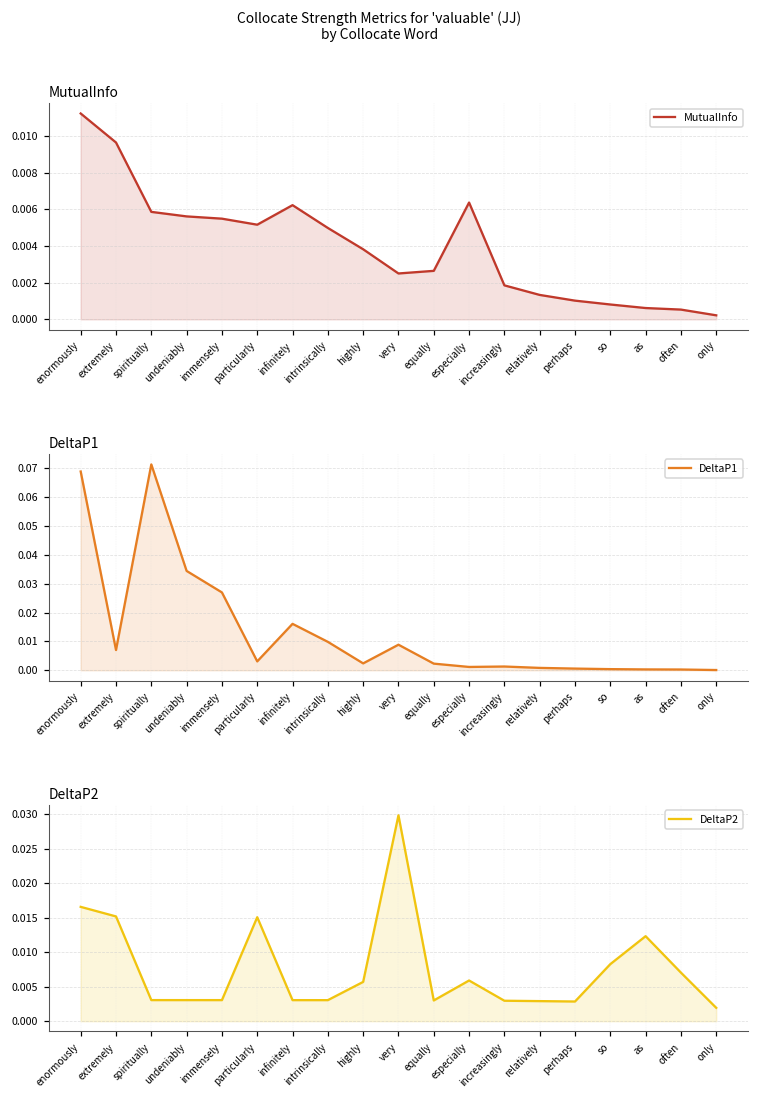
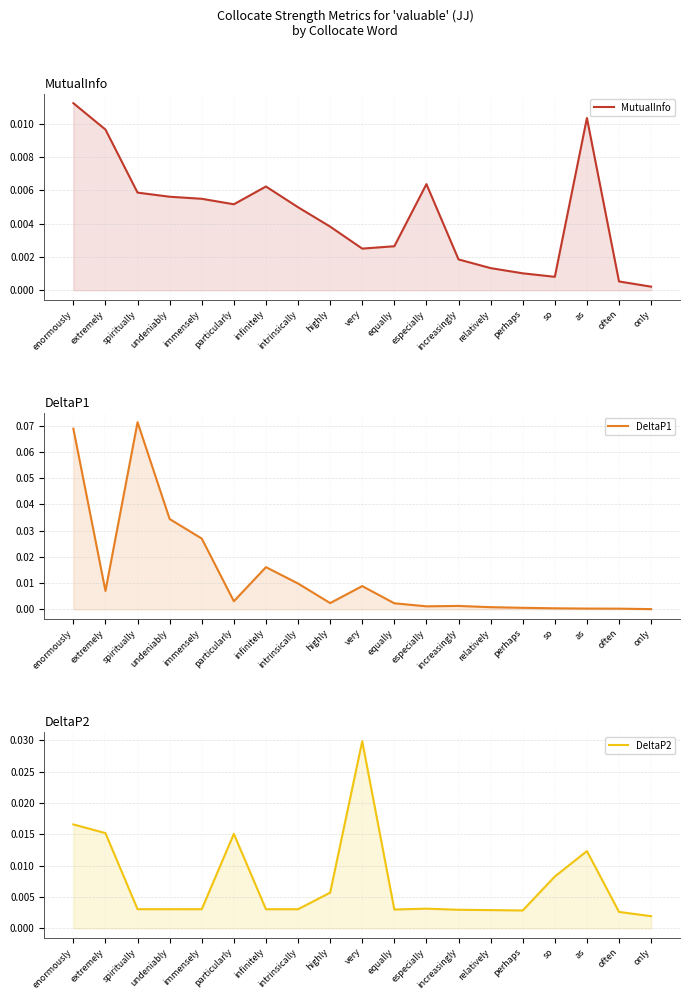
  {
    "MutualInfo": {
      "enormously": 0.0112,
      "extremely": 0.0097,
      "spiritually": 0.0059,
      "undeniably": 0.0056,
      "immensely": 0.0055,
      "particularly": 0.0052,
      "infinitely": 0.0062,
      "intrinsically": 0.0050,
      "highly": 0.0038,
      "very": 0.0025,
      "equally": 0.0026,
      "especially": 0.0064,
      "increasingly": 0.0019,
      "relatively": 0.0013,
      "perhaps": 0.0010,
      "so": 0.0008,
-     "as": 0.0006,
+     "as": 0.0103,
      "often": 0.0005,
      "only": 0.0002
    },
    "DeltaP1": {
      "enormously": 0.069,
      "extremely": 0.007,
      "spiritually": 0.071,
      "undeniably": 0.034,
      "immensely": 0.027,
      "particularly": 0.003,
      "infinitely": 0.016,
      "intrinsically": 0.010,
      "highly": 0.002,
      "very": 0.009,
      "equally": 0.002,
      "especially": 0.001,
      "increasingly": 0.001,
      "relatively": 0.001,
      "perhaps": 0.001,
      "so": 0.000,
      "as": 0.000,
      "often": 0.000,
      "only": 0.000
    },
    "DeltaP2": {
      "enormously": 0.017,
      "extremely": 0.015,
      "spiritually": 0.003,
      "undeniably": 0.003,
      "immensely": 0.003,
      "particularly": 0.015,
      "infinitely": 0.003,
      "intrinsically": 0.003,
      "highly": 0.006,
      "very": 0.030,
      "equally": 0.003,
-     "especially": 0.006,
+     "especially": 0.003,
      "increasingly": 0.003,
      "relatively": 0.003,
      "perhaps": 0.003,
      "so": 0.008,
      "as": 0.012,
-     "often": 0.007,
+     "often": 0.003,
      "only": 0.002
    }
  }
